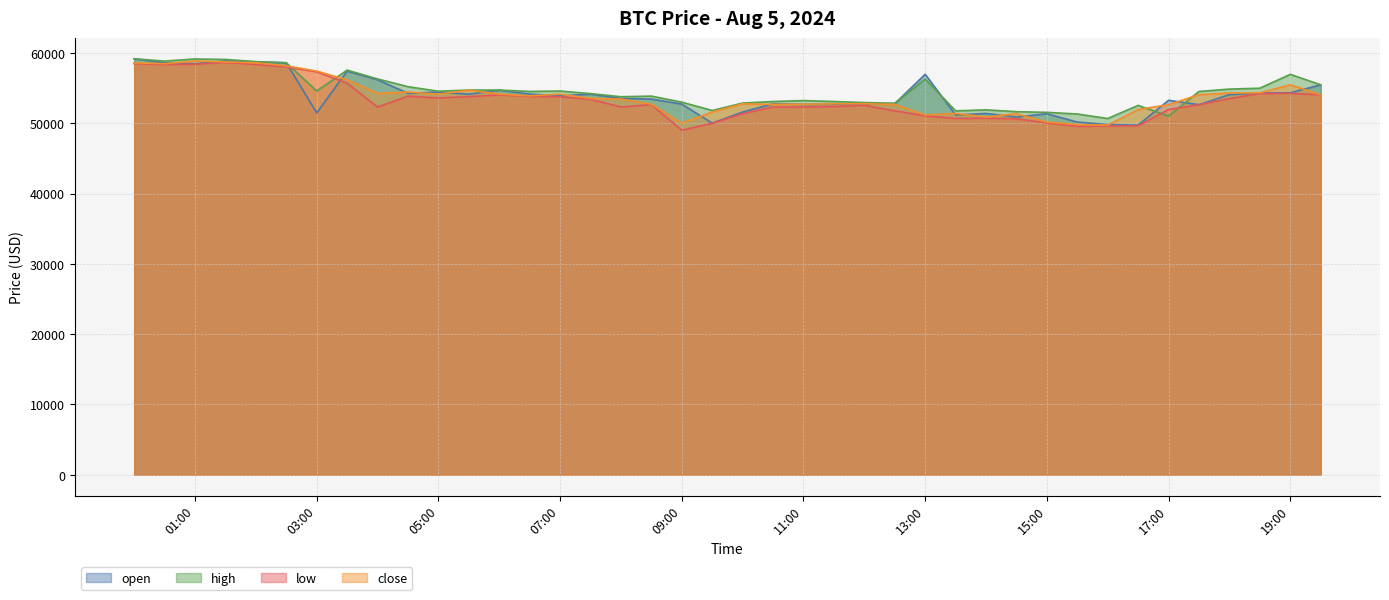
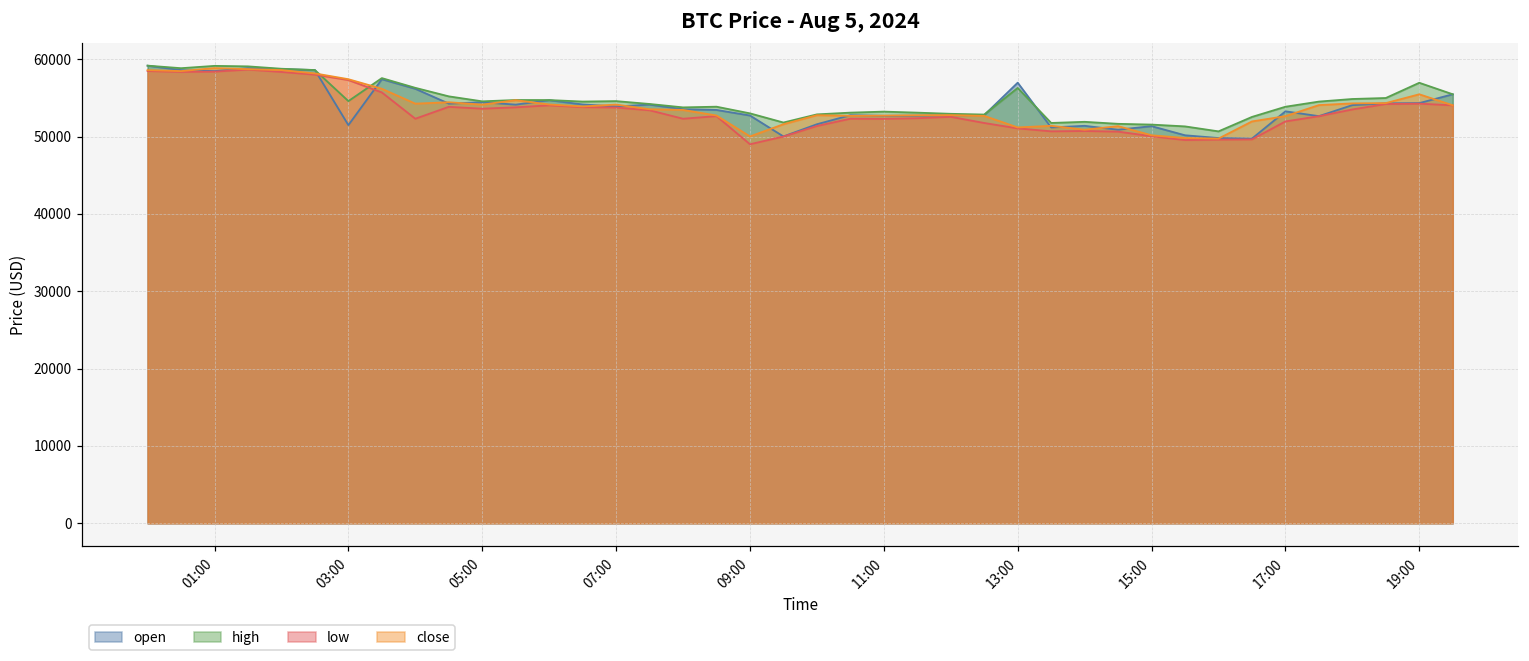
  {
    "open": {
      "03:00": 51000,
      "13:00": 57000,
      "17:00": 53000
    },
    "high": {
      "03:00": 55000,
      "07:00": 55000,
      "11:00": 53000,
      "13:00": 56000,
-     "17:00": 51000,
+     "17:00": 54000,
      "19:00": 57000
    }
  }
